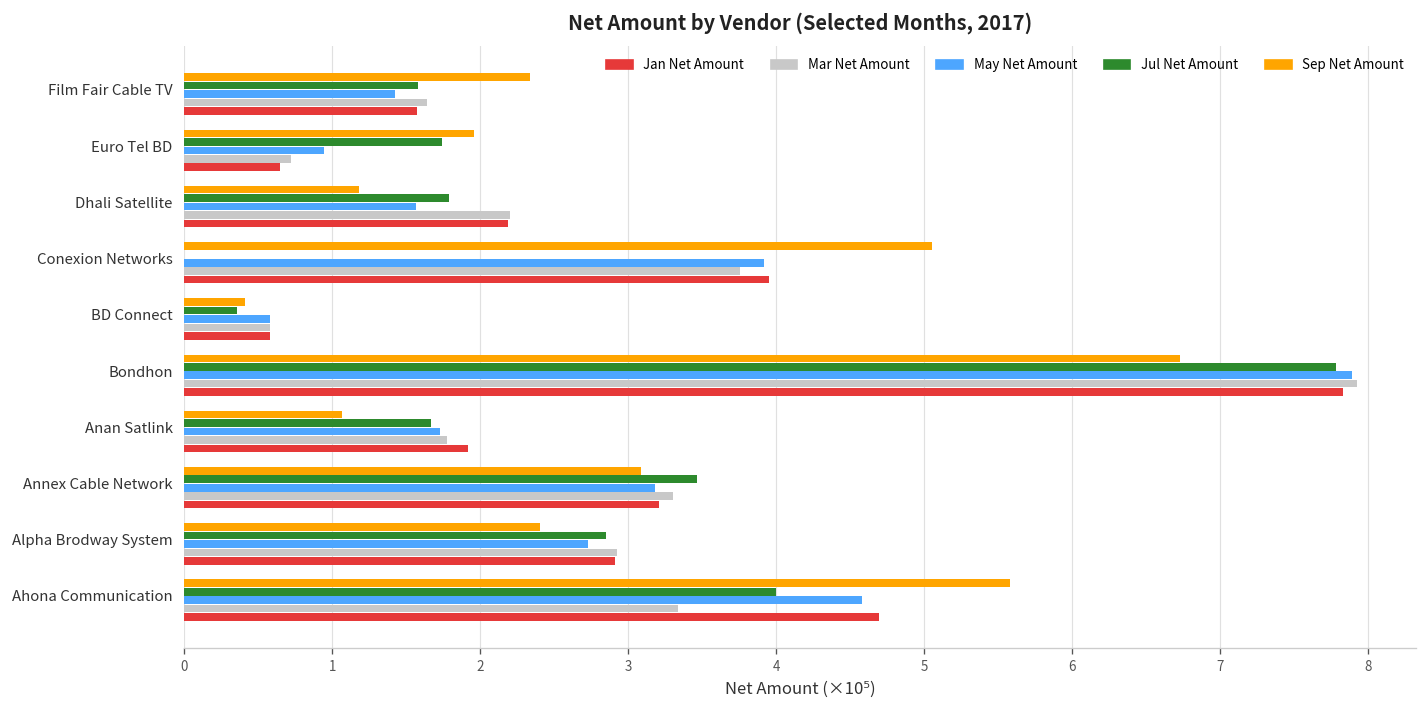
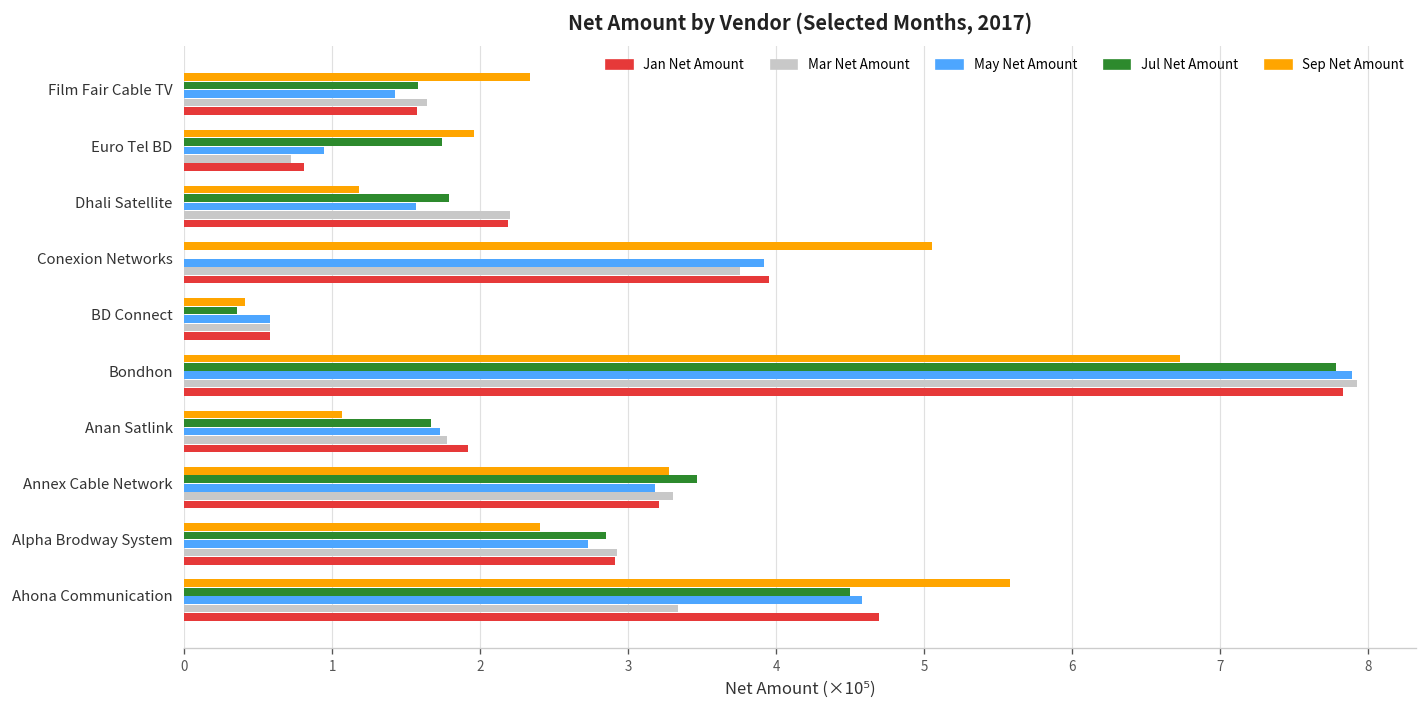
  {
    "Jan Net Amount": {
      "Film Fair Cable TV": 1.57,
-     "Euro Tel BD": 0.65,
+     "Euro Tel BD": 0.81,
      "Dhali Satellite": 2.19,
      "Conexion Networks": 3.95,
      "BD Connect": 0.58,
      "Bondhon": 7.83,
      "Anan Satlink": 1.92,
      "Annex Cable Network": 3.21,
      "Alpha Brodway System": 2.91,
      "Ahona Communication": 4.70
    },
    "Mar Net Amount": {
      "Film Fair Cable TV": 1.64,
      "Euro Tel BD": 0.72,
      "Dhali Satellite": 2.20,
      "Conexion Networks": 3.75,
      "BD Connect": 0.58,
      "Bondhon": 7.93,
      "Anan Satlink": 1.78,
      "Annex Cable Network": 3.30,
      "Alpha Brodway System": 2.92,
      "Ahona Communication": 3.34
    },
    "May Net Amount": {
      "Film Fair Cable TV": 1.42,
      "Euro Tel BD": 0.94,
      "Dhali Satellite": 1.56,
      "Conexion Networks": 3.92,
      "BD Connect": 0.58,
      "Bondhon": 7.89,
      "Anan Satlink": 1.73,
      "Annex Cable Network": 3.18,
      "Alpha Brodway System": 2.73,
      "Ahona Communication": 4.58
    },
    "Jul Net Amount": {
      "Film Fair Cable TV": 1.58,
      "Euro Tel BD": 1.74,
      "Dhali Satellite": 1.79,
      "Conexion Networks": 0.00,
      "BD Connect": 0.35,
      "Bondhon": 7.79,
      "Anan Satlink": 1.67,
      "Annex Cable Network": 3.47,
      "Alpha Brodway System": 2.85,
-     "Ahona Communication": 4.00
+     "Ahona Communication": 4.50
    },
    "Sep Net Amount": {
      "Film Fair Cable TV": 2.34,
      "Euro Tel BD": 1.96,
      "Dhali Satellite": 1.18,
      "Conexion Networks": 5.06,
      "BD Connect": 0.41,
      "Bondhon": 6.73,
      "Anan Satlink": 1.07,
-     "Annex Cable Network": 3.08,
+     "Annex Cable Network": 3.28,
      "Alpha Brodway System": 2.41,
      "Ahona Communication": 5.58
    }
  }
